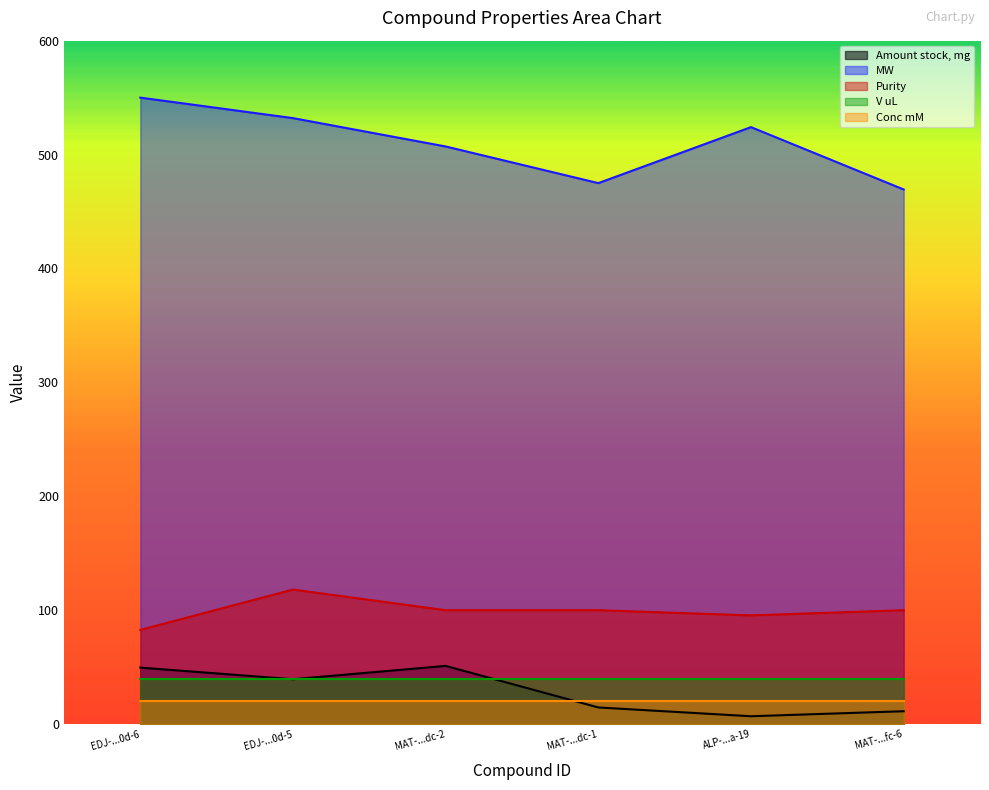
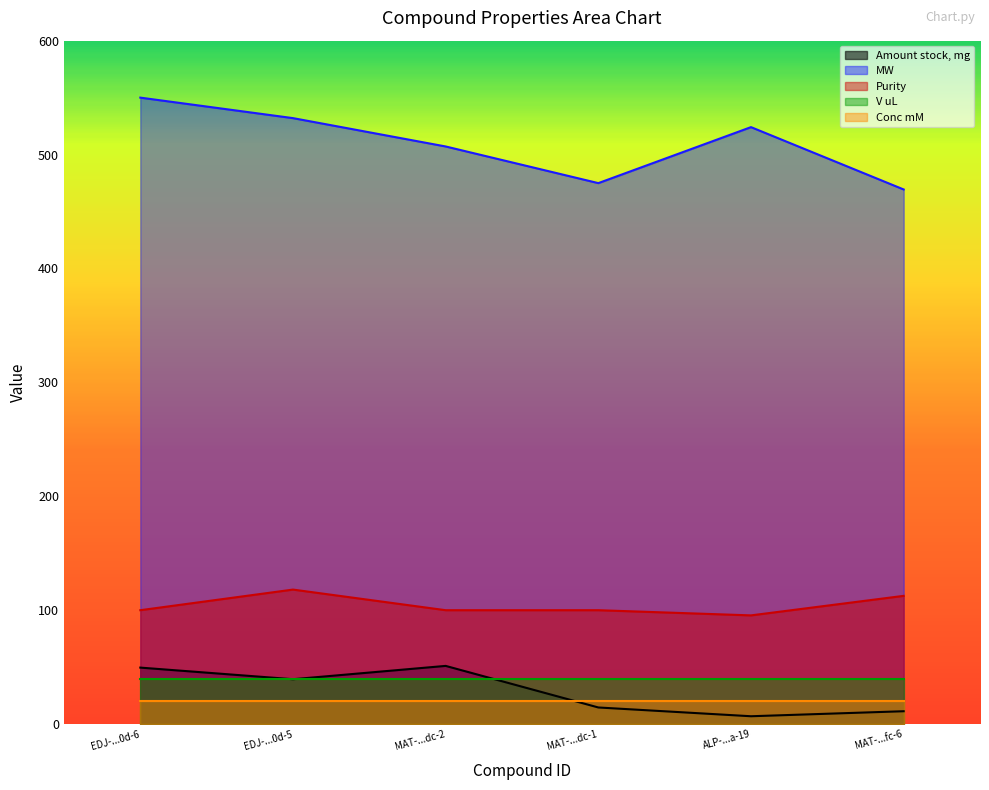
  {
    "Amount stock, mg": {
      "EDJ-...0d-6": 50,
      "MAT-...dc-2": 51,
      "MAT-...dc-1": 15,
      "ALP-...a-19": 7,
      "MAT-...fc-6": 11
    },
    "MW": {
      "EDJ-...0d-6": 550,
      "EDJ-...0d-5": 532,
      "MAT-...dc-2": 507,
      "MAT-...dc-1": 475,
      "ALP-...a-19": 524,
      "MAT-...fc-6": 469
    },
    "Purity": {
-     "EDJ-...0d-6": 83,
+     "EDJ-...0d-6": 100,
      "EDJ-...0d-5": 118,
      "MAT-...dc-2": 100,
      "MAT-...dc-1": 100,
      "ALP-...a-19": 95,
-     "MAT-...fc-6": 100
+     "MAT-...fc-6": 113
    },
    "V uL": {
      "EDJ-...0d-6": 40,
      "MAT-...dc-2": 40,
      "MAT-...dc-1": 40,
      "ALP-...a-19": 40,
      "MAT-...fc-6": 40
    },
    "Conc mM": {
      "EDJ-...0d-6": 20,
      "EDJ-...0d-5": 20,
      "MAT-...dc-2": 20,
      "MAT-...dc-1": 20,
      "ALP-...a-19": 20,
      "MAT-...fc-6": 20
    }
  }
